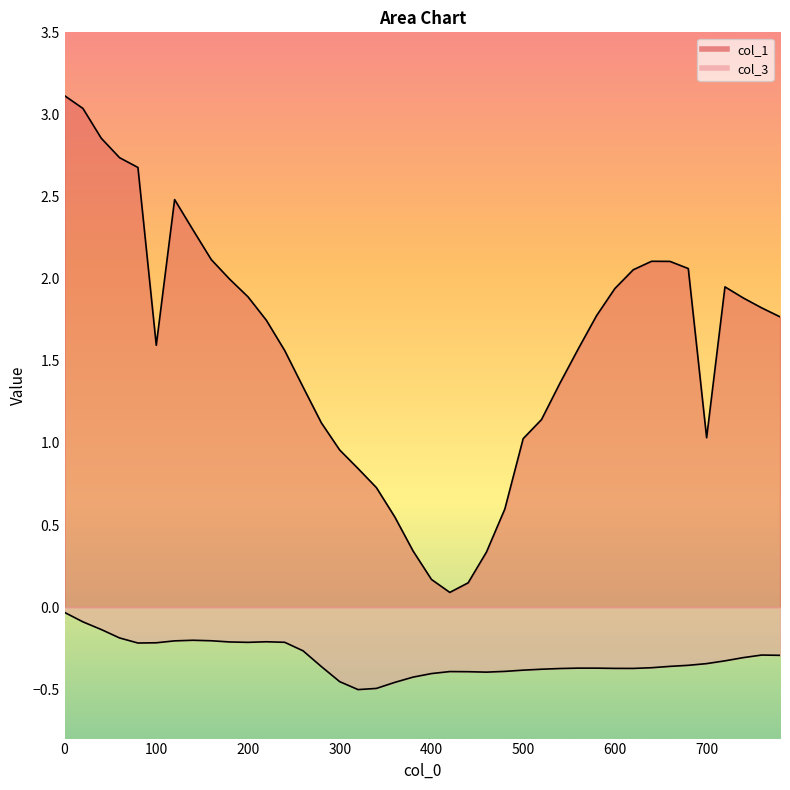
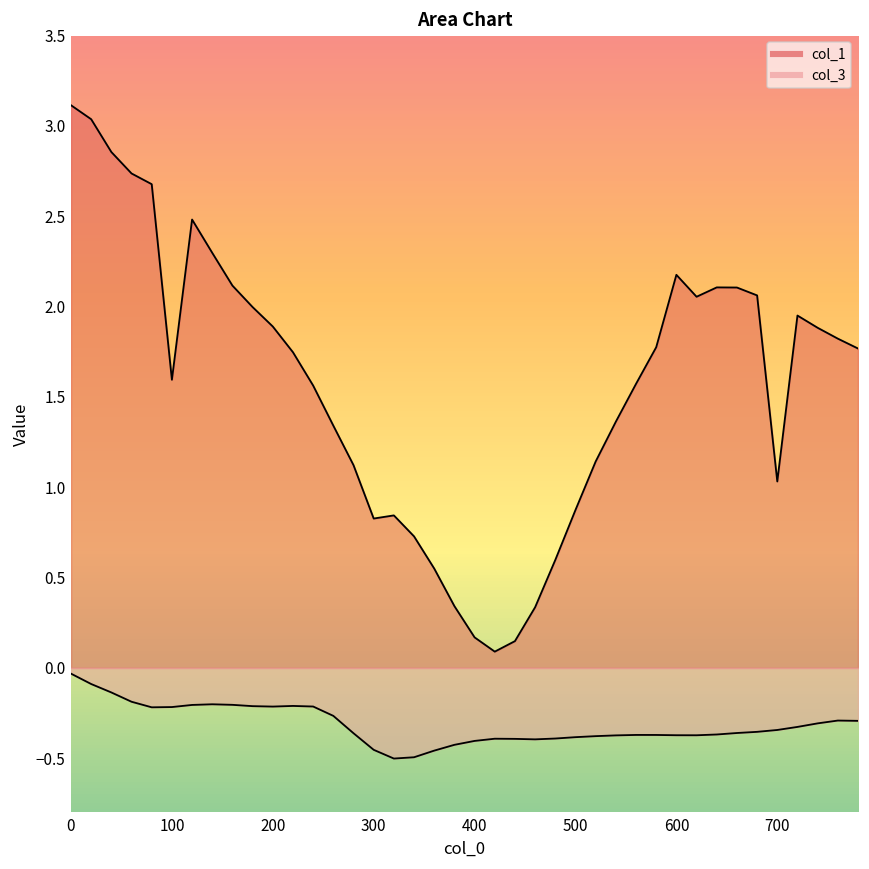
  {
    "col_1": {
      "0": 3.11,
      "100": 1.59,
      "200": 1.89,
-     "300": 0.96,
+     "300": 0.83,
      "400": 0.17,
-     "500": 1.03,
-     "600": 1.94,
+     "500": 0.87,
+     "600": 2.18,
      "700": 1.03
    }
  }
